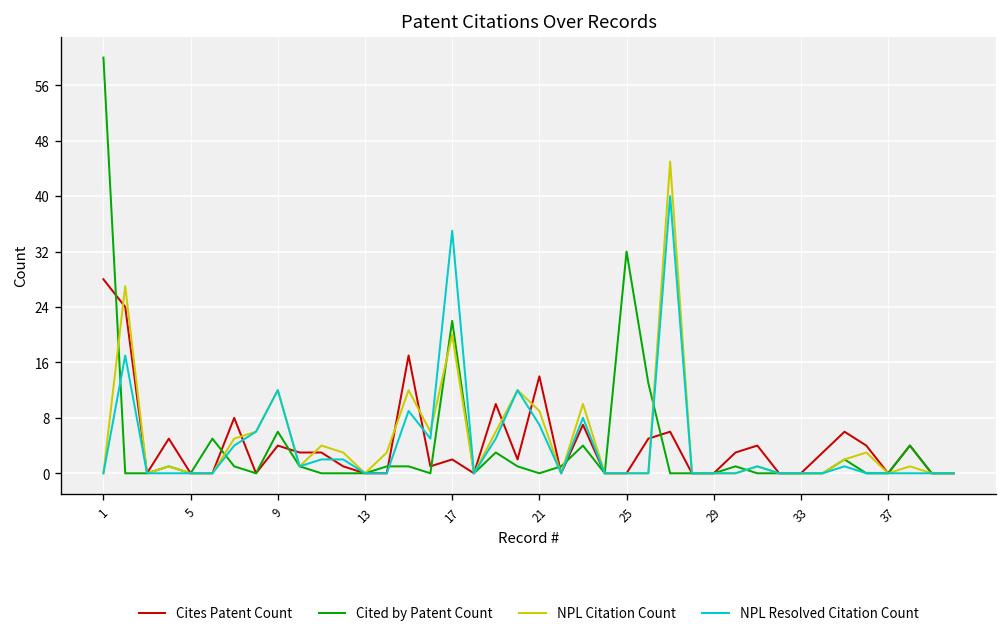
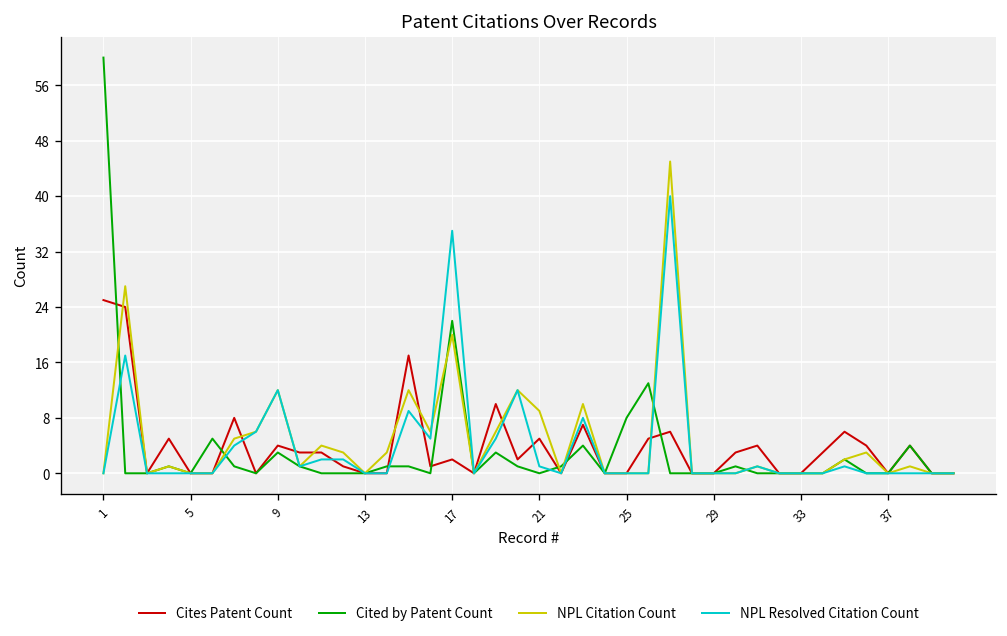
  {
    "Cites Patent Count": {
-     "1": 28,
+     "1": 25,
      "9": 4,
      "17": 2,
-     "21": 14
+     "21": 5
    },
    "Cited by Patent Count": {
      "1": 60,
-     "9": 6,
+     "9": 3,
      "17": 22,
      "21": 0,
-     "25": 32
+     "25": 8
    },
    "NPL Citation Count": {
      "17": 20,
      "21": 9
    },
    "NPL Resolved Citation Count": {
      "17": 35,
-     "21": 7
+     "21": 1
    }
  }
